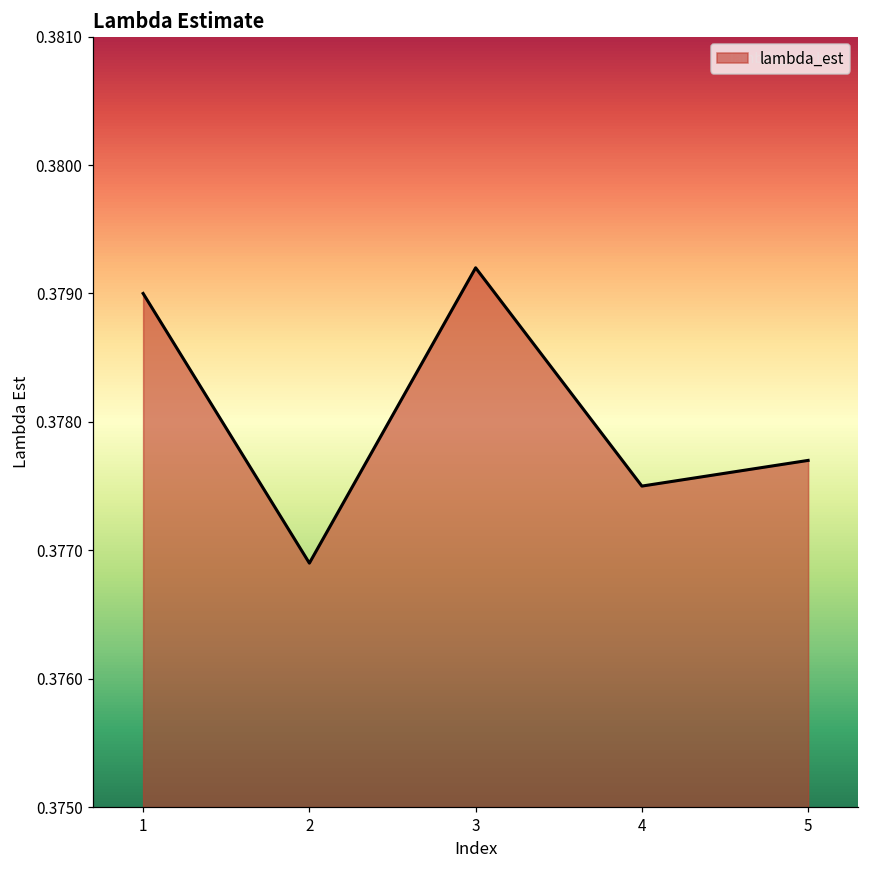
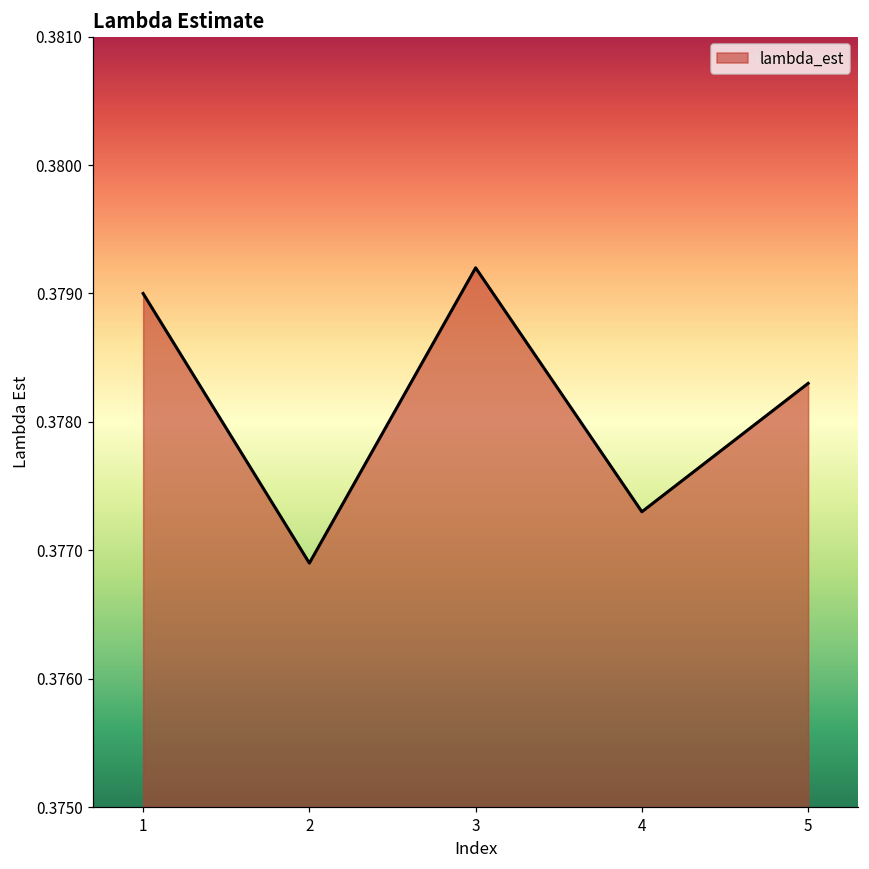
  {
    "1": 0.3790,
    "2": 0.3769,
    "3": 0.3792,
-   "4": 0.3775,
-   "5": 0.3777
+   "4": 0.3773,
+   "5": 0.3783
  }
